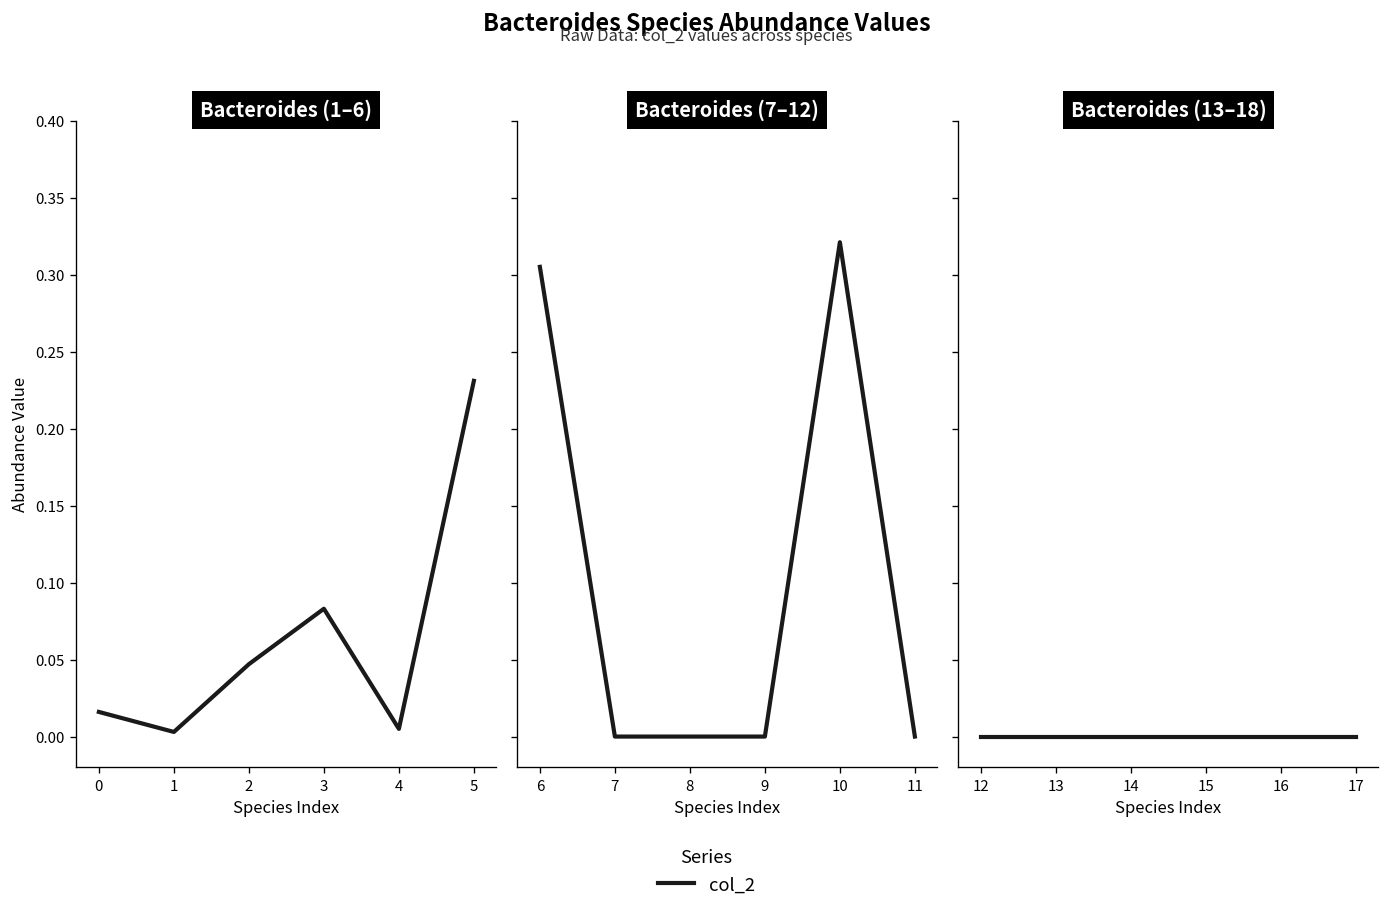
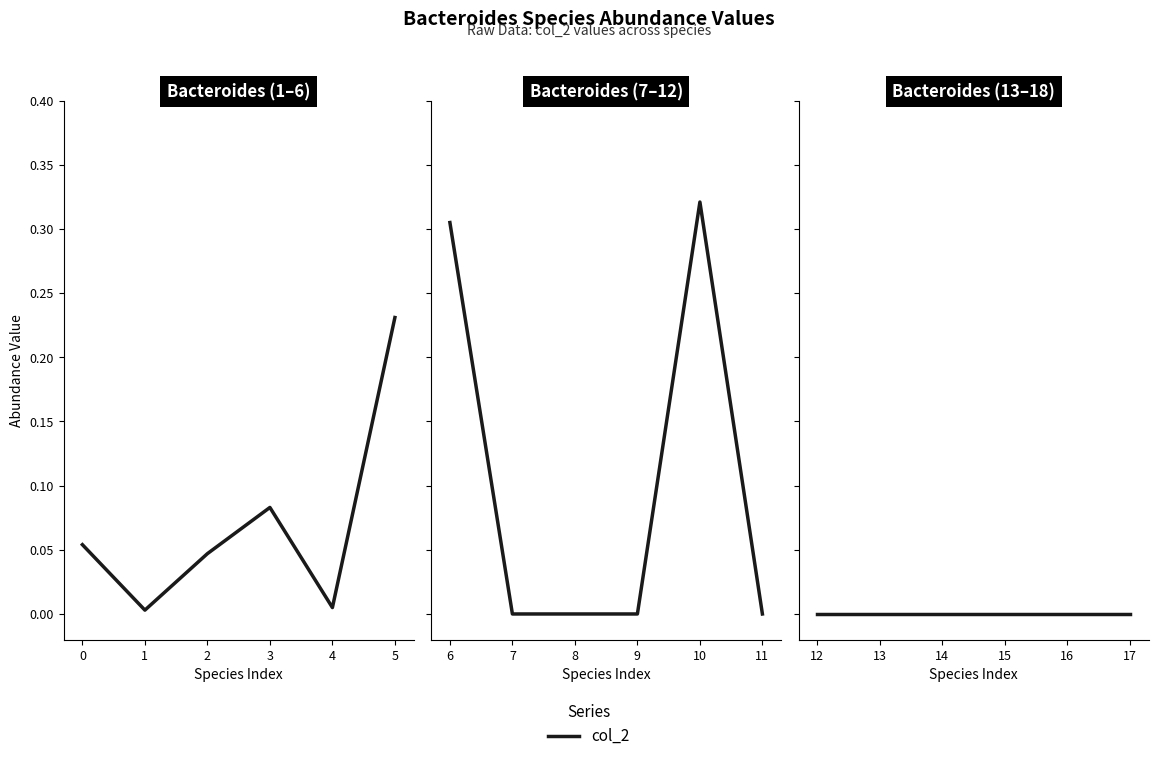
  {
    "Bacteroides (1–6)": {
-     "0": 0.016,
+     "0": 0.054,
      "1": 0.003,
      "2": 0.047,
      "3": 0.083,
      "4": 0.005,
      "5": 0.231
    }
  }
